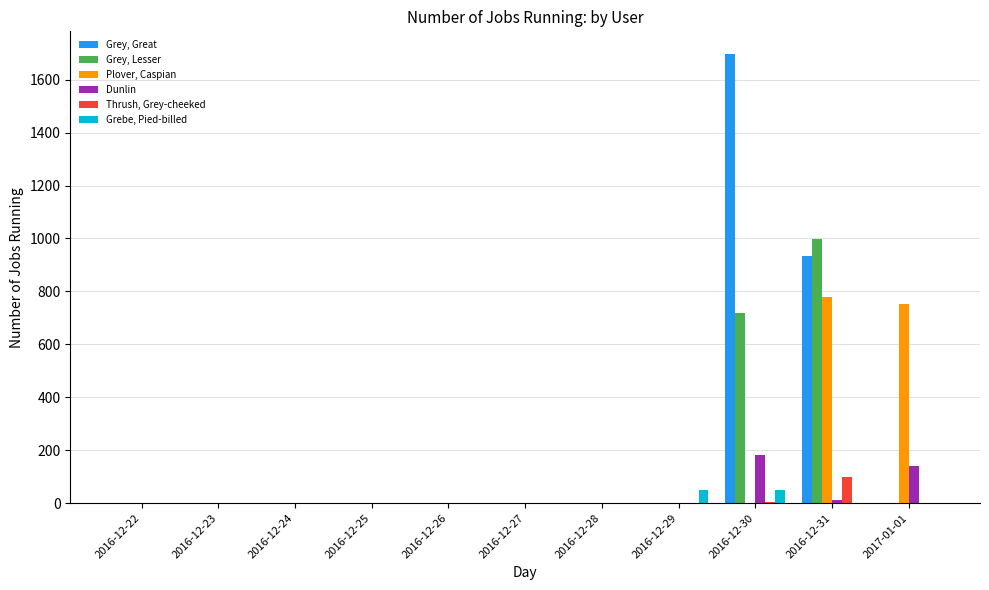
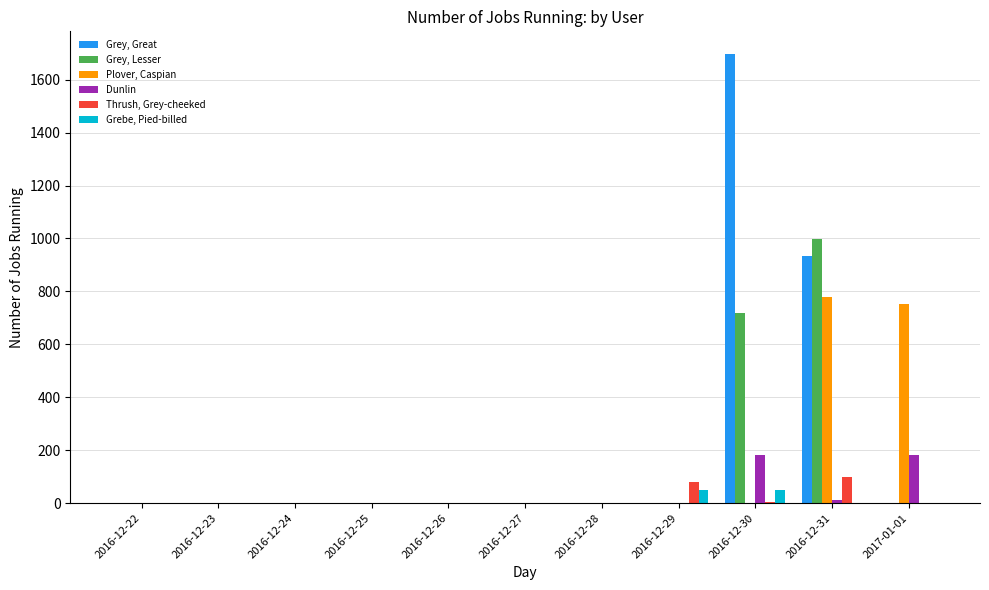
  {
    "Grey, Lesser": {
      "2016-12-22": 0,
      "2016-12-23": 0,
      "2016-12-24": 0,
      "2016-12-25": 0,
      "2016-12-26": 0,
      "2016-12-27": 0,
      "2016-12-28": 0,
      "2016-12-29": 0,
      "2016-12-30": 720,
      "2016-12-31": 1000,
      "2017-01-01": 0
    },
    "Plover, Caspian": {
      "2016-12-22": 0,
      "2016-12-23": 0,
      "2016-12-24": 0,
      "2016-12-25": 0,
      "2016-12-26": 0,
      "2016-12-27": 0,
      "2016-12-28": 0,
      "2016-12-29": 0,
      "2016-12-30": 0,
      "2016-12-31": 780,
      "2017-01-01": 750
    },
    "Dunlin": {
      "2016-12-22": 0,
      "2016-12-23": 0,
      "2016-12-24": 0,
      "2016-12-25": 0,
      "2016-12-26": 0,
      "2016-12-27": 0,
      "2016-12-28": 0,
      "2016-12-29": 0,
      "2016-12-30": 180,
      "2016-12-31": 10,
-     "2017-01-01": 140
+     "2017-01-01": 180
    },
    "Thrush, Grey-cheeked": {
      "2016-12-22": 0,
      "2016-12-23": 0,
      "2016-12-24": 0,
      "2016-12-25": 0,
      "2016-12-26": 0,
      "2016-12-27": 0,
      "2016-12-28": 0,
-     "2016-12-29": 0,
+     "2016-12-29": 80,
      "2016-12-31": 100
    }
  }
